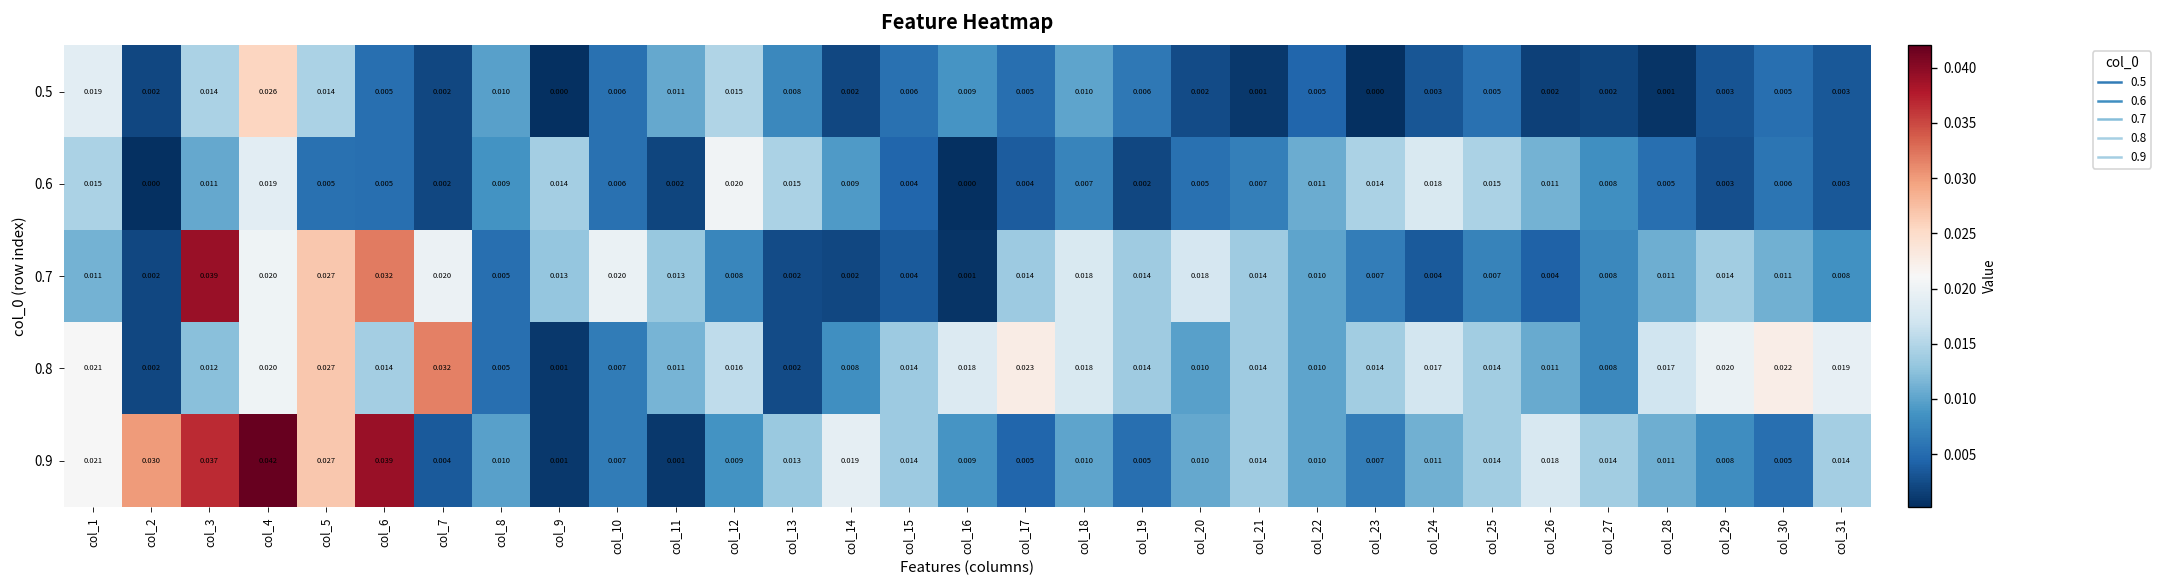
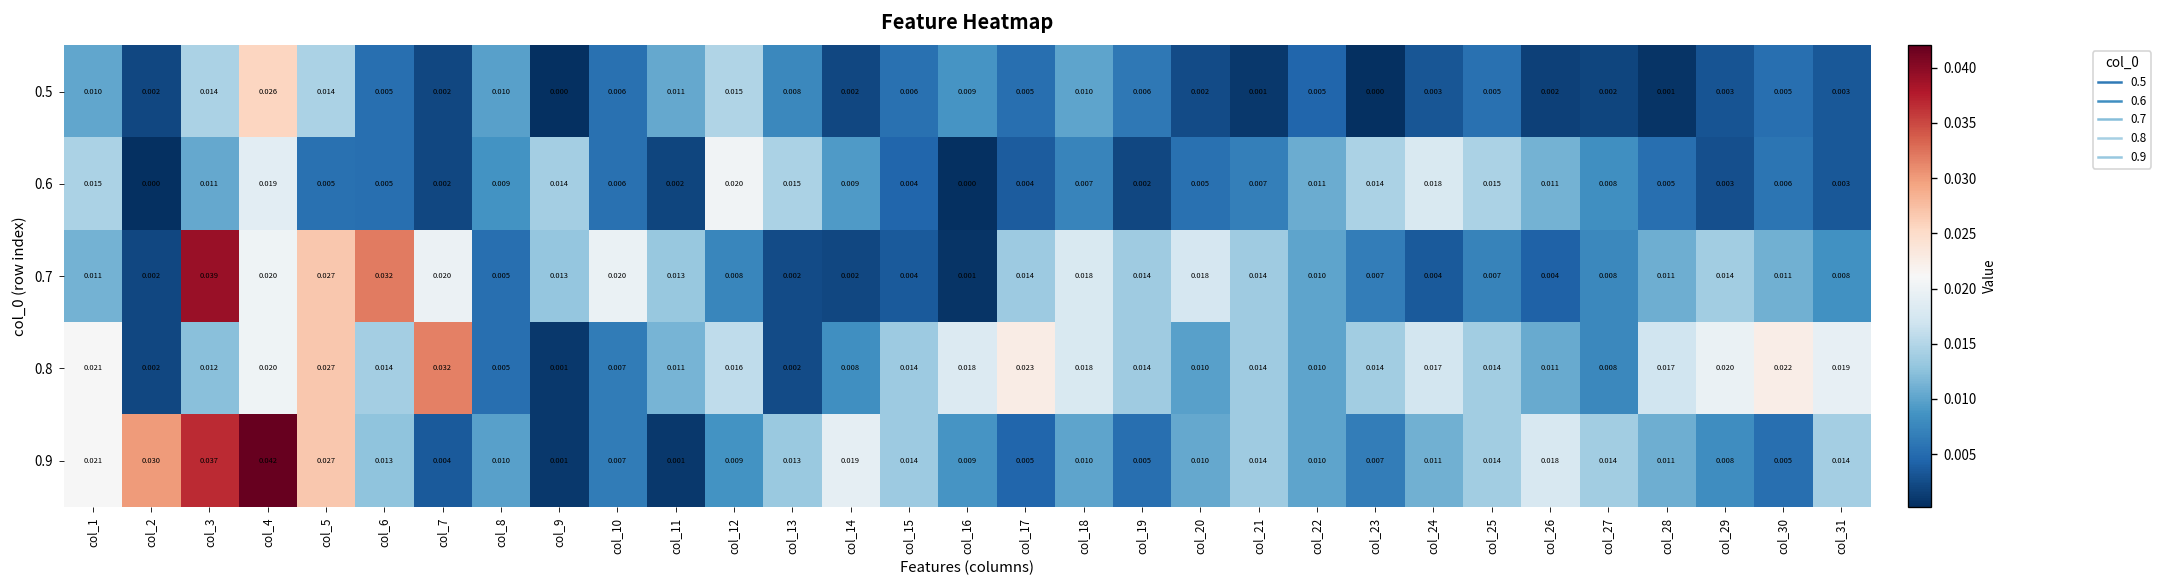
  {
    "0.5": {
-     "col_1": 0.019,
+     "col_1": 0.010,
      "col_2": 0.002,
      "col_3": 0.014,
      "col_4": 0.026,
      "col_5": 0.014,
      "col_6": 0.005,
      "col_7": 0.002,
      "col_8": 0.010,
      "col_9": 0.000,
      "col_10": 0.006,
      "col_11": 0.011,
      "col_12": 0.015,
      "col_13": 0.008,
      "col_14": 0.002,
      "col_15": 0.006,
      "col_16": 0.009,
      "col_17": 0.005,
      "col_18": 0.010,
      "col_19": 0.006,
      "col_20": 0.002,
      "col_21": 0.001,
      "col_22": 0.005,
      "col_23": 0.000,
      "col_24": 0.003,
      "col_25": 0.005,
      "col_26": 0.002,
      "col_27": 0.002,
      "col_28": 0.001,
      "col_29": 0.003,
      "col_30": 0.005,
      "col_31": 0.003
    },
    "0.6": {
      "col_1": 0.015,
      "col_2": 0.000,
      "col_3": 0.011,
      "col_4": 0.019,
      "col_5": 0.005,
      "col_6": 0.005,
      "col_7": 0.002,
      "col_8": 0.009,
      "col_9": 0.014,
      "col_10": 0.006,
      "col_11": 0.002,
      "col_12": 0.020,
      "col_13": 0.015,
      "col_14": 0.009,
      "col_15": 0.004,
      "col_16": 0.000,
      "col_17": 0.004,
      "col_18": 0.007,
      "col_19": 0.002,
      "col_20": 0.005,
      "col_21": 0.007,
      "col_22": 0.011,
      "col_23": 0.014,
      "col_24": 0.018,
      "col_25": 0.015,
      "col_26": 0.011,
      "col_27": 0.008,
      "col_28": 0.005,
      "col_29": 0.003,
      "col_30": 0.006,
      "col_31": 0.003
    },
    "0.7": {
      "col_1": 0.011,
      "col_2": 0.002,
      "col_3": 0.039,
      "col_4": 0.020,
      "col_5": 0.027,
      "col_6": 0.032,
      "col_7": 0.020,
      "col_8": 0.005,
      "col_9": 0.013,
      "col_10": 0.020,
      "col_11": 0.013,
      "col_12": 0.008,
      "col_13": 0.002,
      "col_14": 0.002,
      "col_15": 0.004,
      "col_16": 0.001,
      "col_17": 0.014,
      "col_18": 0.018,
      "col_19": 0.014,
      "col_20": 0.018,
      "col_21": 0.014,
      "col_22": 0.010,
      "col_23": 0.007,
      "col_24": 0.004,
      "col_25": 0.007,
      "col_26": 0.004,
      "col_27": 0.008,
      "col_28": 0.011,
      "col_29": 0.014,
      "col_30": 0.011,
      "col_31": 0.008
    },
    "0.8": {
      "col_1": 0.021,
      "col_2": 0.002,
      "col_3": 0.012,
      "col_4": 0.020,
      "col_5": 0.027,
      "col_6": 0.014,
      "col_7": 0.032,
      "col_8": 0.005,
      "col_9": 0.001,
      "col_10": 0.007,
      "col_11": 0.011,
      "col_12": 0.016,
      "col_13": 0.002,
      "col_14": 0.008,
      "col_15": 0.014,
      "col_16": 0.018,
      "col_17": 0.023,
      "col_18": 0.018,
      "col_19": 0.014,
      "col_20": 0.010,
      "col_21": 0.014,
      "col_22": 0.010,
      "col_23": 0.014,
      "col_24": 0.017,
      "col_25": 0.014,
      "col_26": 0.011,
      "col_27": 0.008,
      "col_28": 0.017,
      "col_29": 0.020,
      "col_30": 0.022,
      "col_31": 0.019
    },
    "0.9": {
      "col_1": 0.021,
      "col_2": 0.030,
      "col_3": 0.037,
      "col_4": 0.042,
      "col_5": 0.027,
-     "col_6": 0.039,
+     "col_6": 0.013,
      "col_7": 0.004,
      "col_8": 0.010,
      "col_9": 0.001,
      "col_10": 0.007,
      "col_11": 0.001,
      "col_12": 0.009,
      "col_13": 0.013,
      "col_14": 0.019,
      "col_15": 0.014,
      "col_16": 0.009,
      "col_17": 0.005,
      "col_18": 0.010,
      "col_19": 0.005,
      "col_20": 0.010,
      "col_21": 0.014,
      "col_22": 0.010,
      "col_23": 0.007,
      "col_24": 0.011,
      "col_25": 0.014,
      "col_26": 0.018,
      "col_27": 0.014,
      "col_28": 0.011,
      "col_29": 0.008,
      "col_30": 0.005,
      "col_31": 0.014
    }
  }
